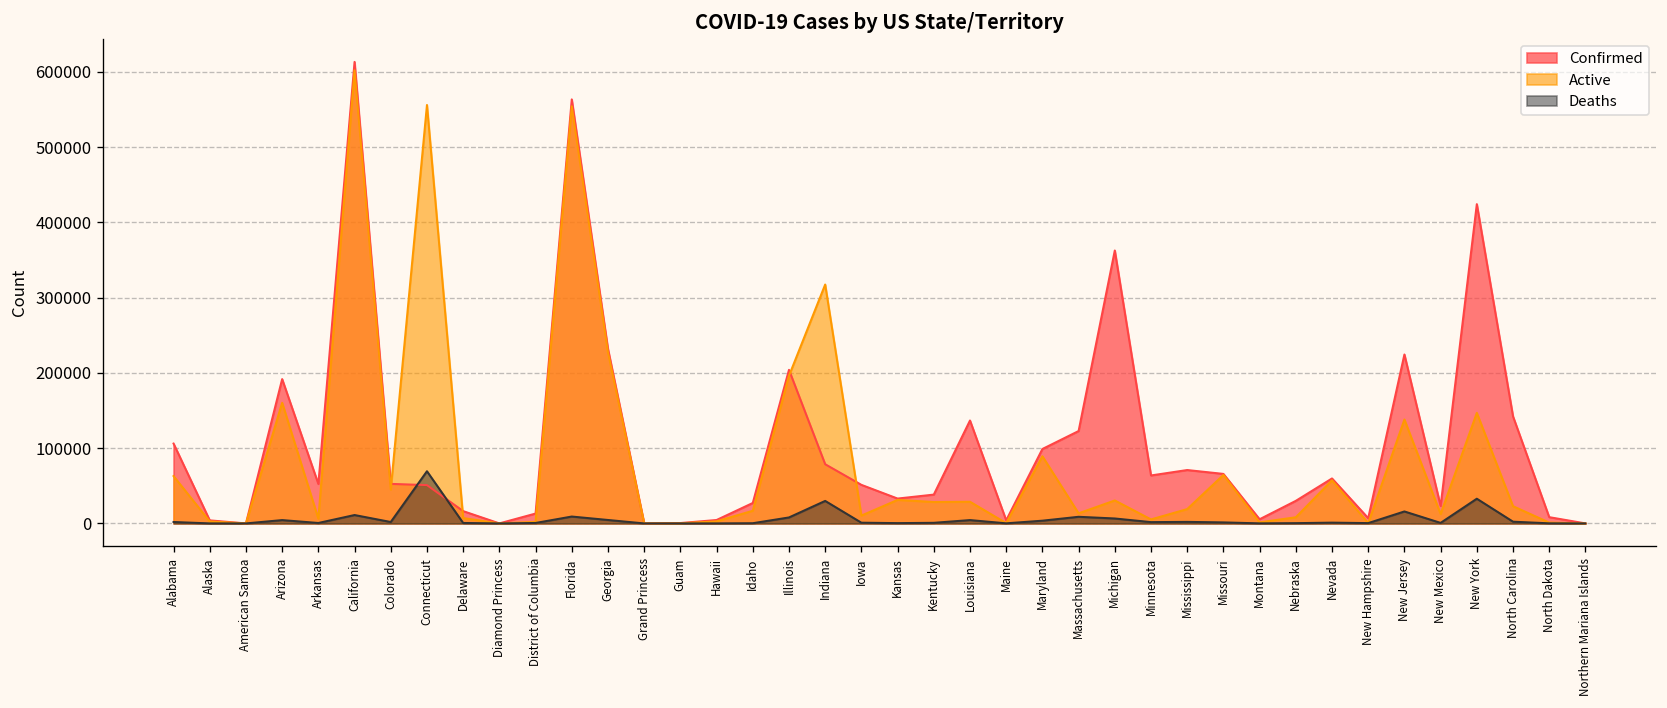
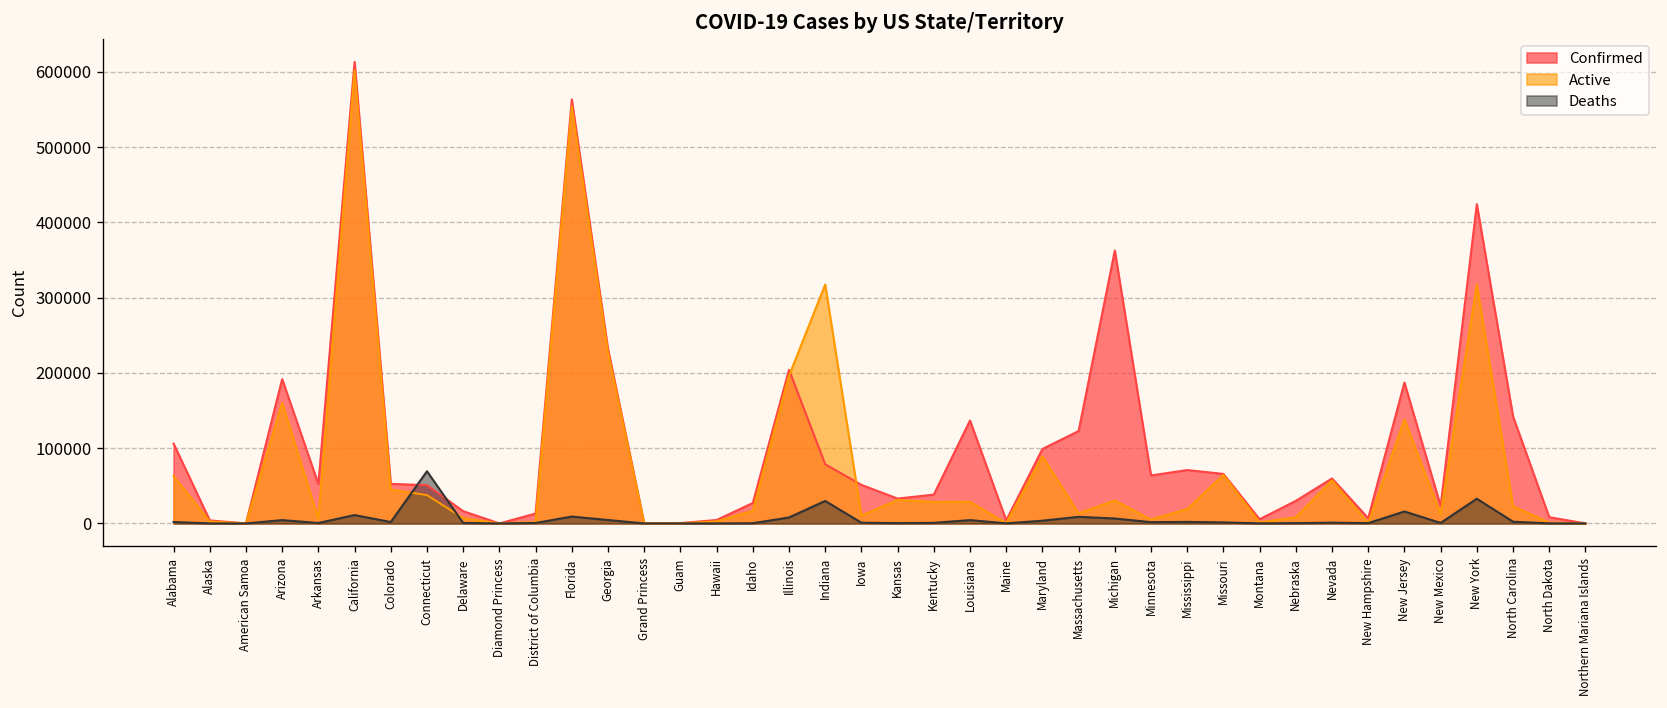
  {
    "Confirmed": {
      "Alabama": 110000,
      "Arizona": 190000,
      "Arkansas": 50000,
      "California": 610000,
      "Colorado": 50000,
      "Connecticut": 50000,
      "Delaware": 20000,
      "District of Columbia": 10000,
      "Florida": 560000,
      "Georgia": 230000,
      "Idaho": 30000,
      "Illinois": 200000,
      "Indiana": 80000,
      "Iowa": 50000,
      "Kentucky": 40000,
      "Louisiana": 140000,
      "Maryland": 100000,
      "Massachusetts": 120000,
      "Michigan": 360000,
      "Minnesota": 60000,
      "Mississippi": 70000,
      "Montana": 10000,
      "Nebraska": 30000,
      "New Hampshire": 10000,
-     "New Jersey": 220000,
+     "New Jersey": 190000,
      "New Mexico": 20000,
      "New York": 420000,
      "North Carolina": 140000,
      "North Dakota": 10000
    },
    "Active": {
      "Alabama": 60000,
      "Arizona": 160000,
      "Arkansas": 10000,
      "California": 600000,
      "Colorado": 40000,
-     "Connecticut": 560000,
+     "Connecticut": 40000,
      "Delaware": 10000,
      "Florida": 550000,
      "Georgia": 230000,
      "Idaho": 20000,
      "Illinois": 200000,
      "Indiana": 320000,
      "Iowa": 10000,
      "Kentucky": 30000,
      "Louisiana": 30000,
      "Maryland": 90000,
      "Massachusetts": 10000,
      "Michigan": 30000,
      "Mississippi": 20000,
      "Nebraska": 10000,
      "New Jersey": 140000,
      "New Mexico": 10000,
-     "New York": 150000,
+     "New York": 320000,
      "North Carolina": 20000
    },
    "Deaths": {
      "Alabama": 0,
      "Arizona": 0,
      "Arkansas": 0,
      "California": 10000,
      "Colorado": 0,
      "Connecticut": 70000,
      "Delaware": 0,
      "Florida": 10000,
      "Georgia": 0,
      "Idaho": 0,
      "Illinois": 10000,
      "Indiana": 30000,
      "Iowa": 0,
      "Kansas": 0,
      "Kentucky": 0,
      "Louisiana": 0,
      "Maryland": 0,
      "Massachusetts": 10000,
      "Michigan": 10000,
      "Mississippi": 0,
      "Missouri": 0,
      "Nebraska": 0,
      "Nevada": 0,
      "New Jersey": 20000,
      "New Mexico": 0,
      "New York": 30000,
      "North Carolina": 0
    }
  }
